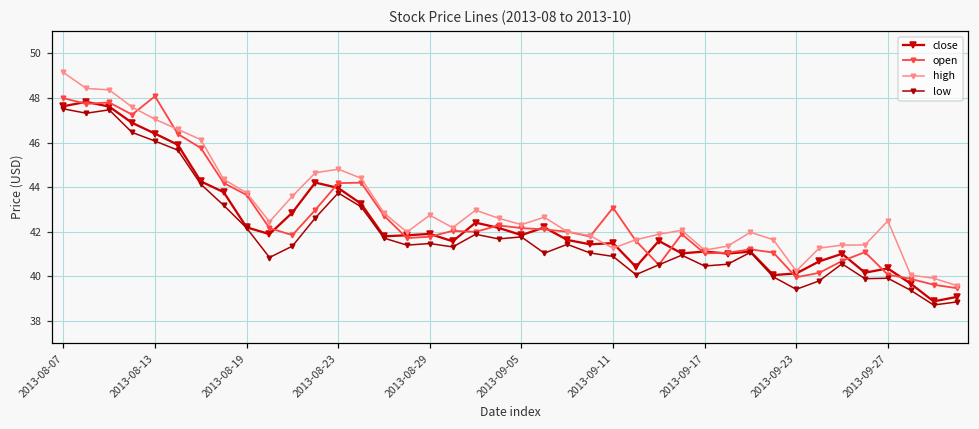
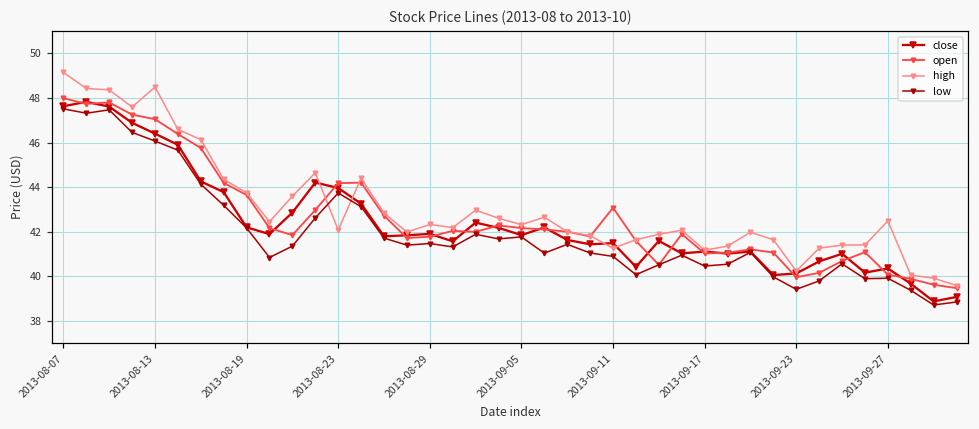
  {
    "open": {
      "2013-08-07": 48.0,
-     "2013-08-13": 48.1,
+     "2013-08-13": 47.0,
      "2013-08-23": 44.2,
      "2013-08-29": 41.8,
      "2013-09-05": 42.2,
      "2013-09-11": 43.1,
      "2013-09-23": 40.0,
      "2013-09-27": 40.1
    },
    "high": {
      "2013-08-07": 49.1,
-     "2013-08-13": 47.0,
-     "2013-08-23": 44.8,
-     "2013-08-29": 42.7,
+     "2013-08-13": 48.5,
+     "2013-08-23": 42.1,
+     "2013-08-29": 42.3,
      "2013-09-05": 42.3,
      "2013-09-11": 41.3,
      "2013-09-27": 42.5
    }
  }
